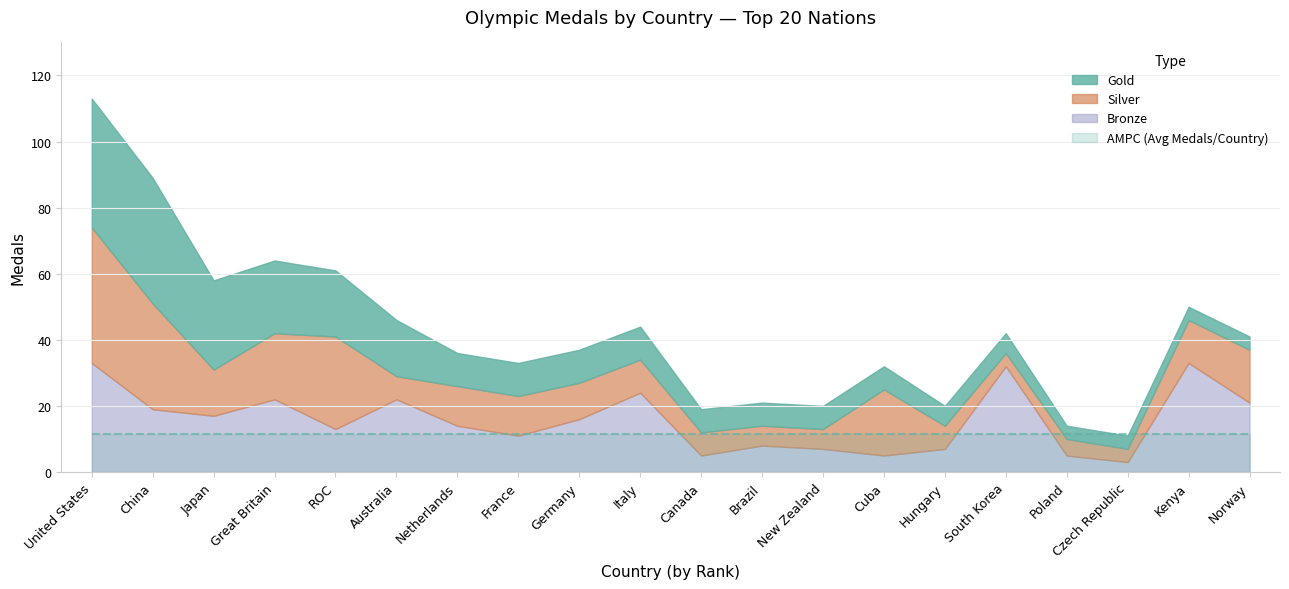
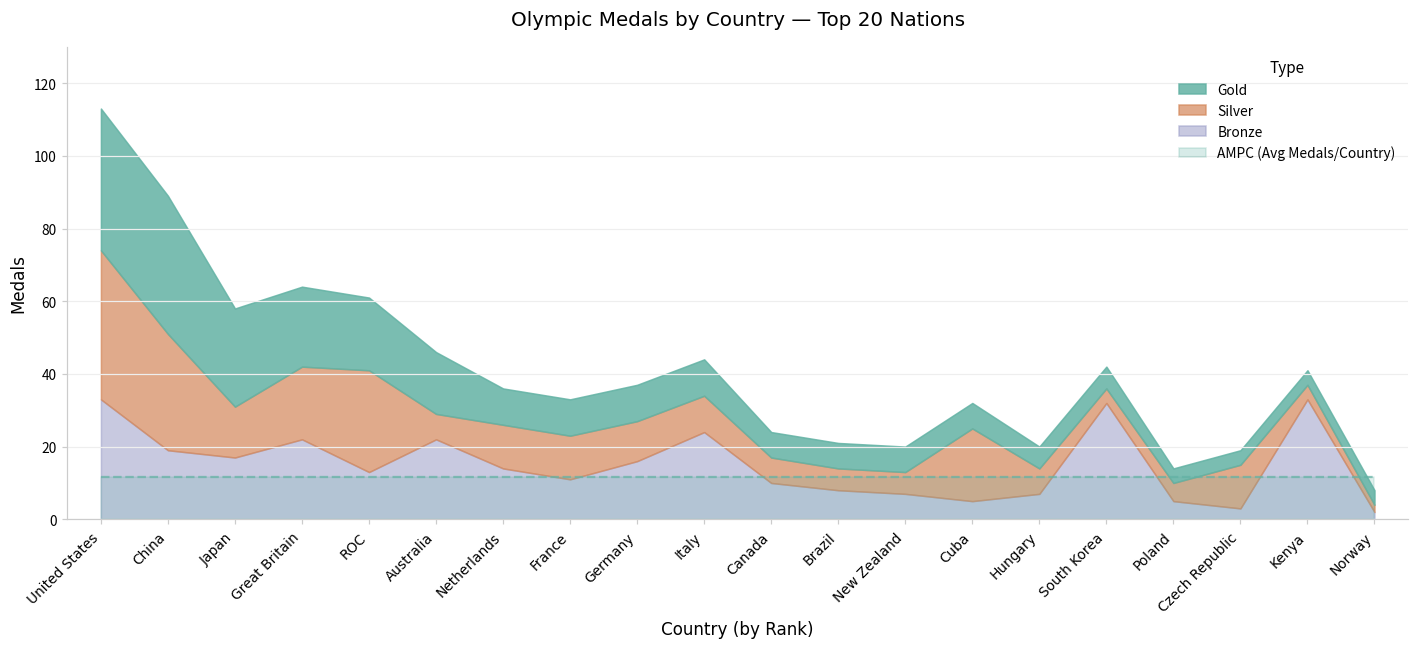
  {
    "Bronze": {
      "United States": 33,
      "China": 19,
      "Japan": 17,
      "Great Britain": 22,
      "ROC": 13,
      "Australia": 22,
      "Netherlands": 14,
      "Germany": 16,
      "Italy": 24,
-     "Canada": 5,
+     "Canada": 10,
      "Brazil": 8,
      "New Zealand": 7,
      "Cuba": 5,
      "Hungary": 7,
      "South Korea": 32,
      "Poland": 5,
      "Czech Republic": 3,
      "Kenya": 33,
-     "Norway": 21
+     "Norway": 2
    },
    "Silver": {
      "United States": 41,
      "China": 32,
      "Japan": 14,
      "Great Britain": 20,
      "ROC": 28,
      "Australia": 7,
      "Netherlands": 12,
      "France": 12,
      "Germany": 11,
      "Italy": 10,
      "Brazil": 6,
      "New Zealand": 6,
      "Cuba": 20,
      "Hungary": 7,
      "South Korea": 4,
      "Poland": 5,
-     "Czech Republic": 4,
-     "Kenya": 13,
-     "Norway": 16
+     "Czech Republic": 12,
+     "Kenya": 4,
+     "Norway": 2
    }
  }
